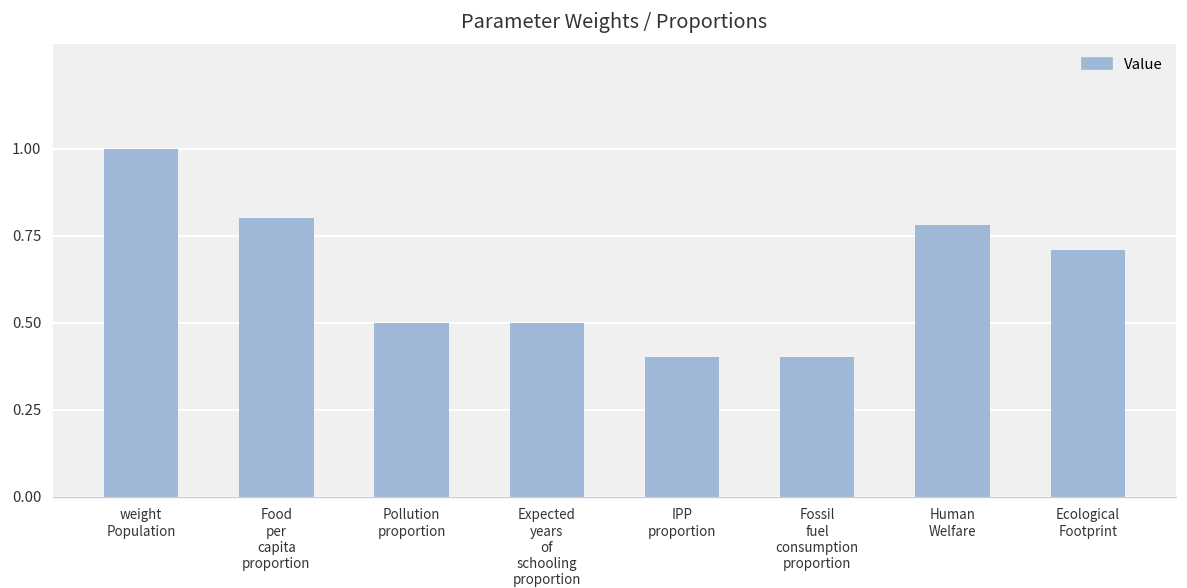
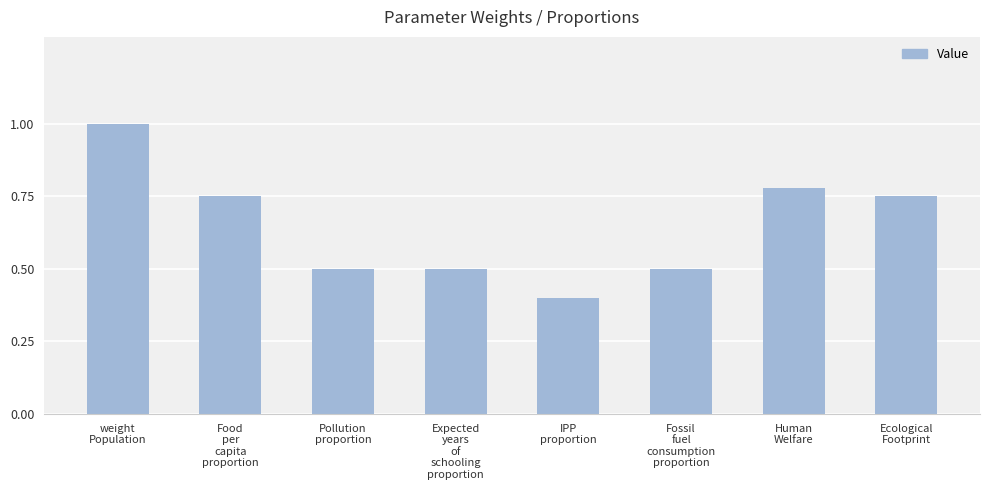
  {
    "weight Population": 1.00,
-   "Food per capita proportion": 0.80,
+   "Food per capita proportion": 0.75,
    "Pollution proportion": 0.50,
    "Expected years of schooling proportion": 0.50,
    "IPP proportion": 0.40,
-   "Fossil fuel consumption proportion": 0.4,
+   "Fossil fuel consumption proportion": 0.5,
    "Human Welfare": 0.78,
-   "Ecological Footprint": 0.71
+   "Ecological Footprint": 0.75
  }
